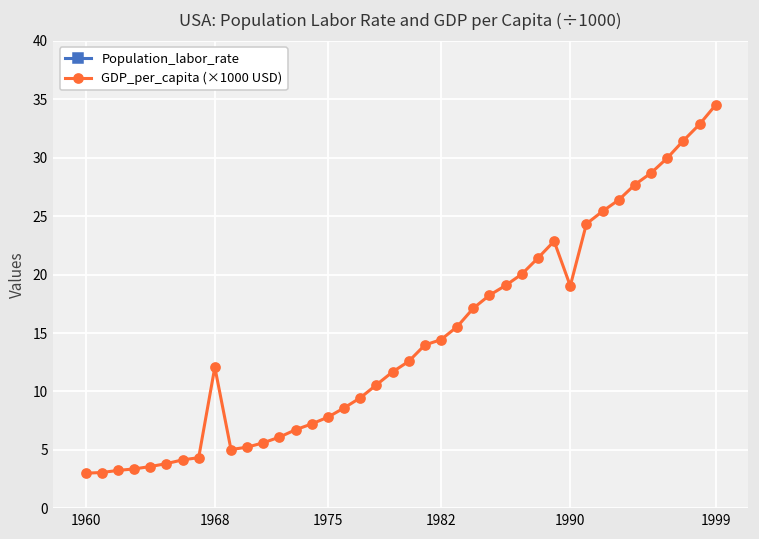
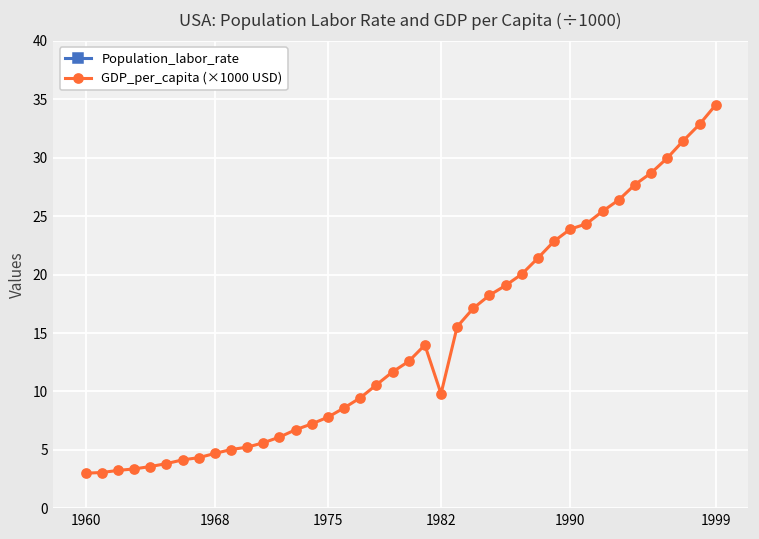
  {
    "GDP_per_capita (×1000 USD)": {
      "1960": 3.0,
-     "1968": 12.1,
+     "1968": 4.7,
      "1975": 7.8,
-     "1982": 14.4,
-     "1990": 19.0,
+     "1982": 9.8,
+     "1990": 23.9,
      "1999": 34.5
    }
  }
